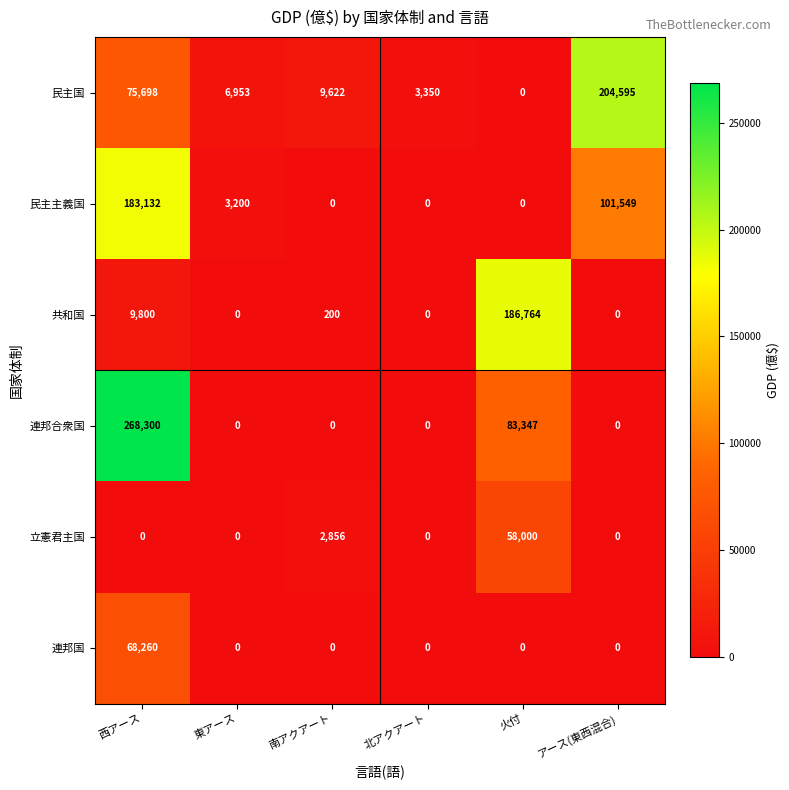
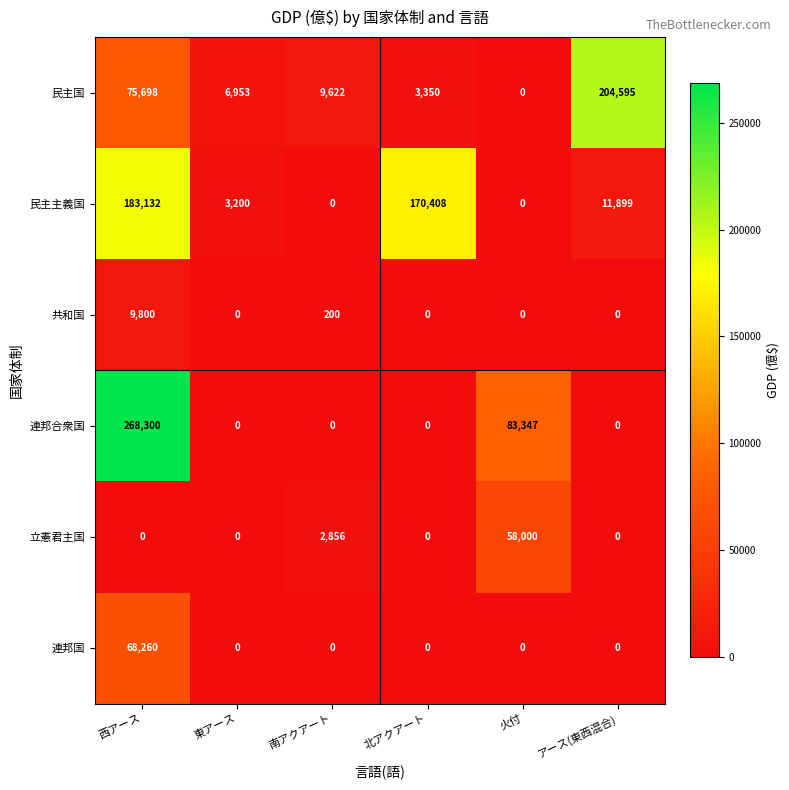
  {
    "民主国": {
      "西アース": "75,698",
      "東アース": "6,953",
      "南アクアート": "9,622",
      "北アクアート": "3,350",
      "火付": "0",
      "アース(東西混合)": "204,595"
    },
    "民主主義国": {
      "西アース": "183,132",
      "東アース": "3,200",
      "南アクアート": "0",
-     "北アクアート": "0",
+     "北アクアート": "170,408",
      "火付": "0",
-     "アース(東西混合)": "101,549"
+     "アース(東西混合)": "11,899"
    },
    "共和国": {
      "西アース": "9,800",
      "東アース": "0",
      "南アクアート": "200",
      "北アクアート": "0",
-     "火付": "186,764",
+     "火付": "0",
      "アース(東西混合)": "0"
    },
    "連邦合衆国": {
      "西アース": "268,300",
      "東アース": "0",
      "南アクアート": "0",
      "北アクアート": "0",
      "火付": "83,347",
      "アース(東西混合)": "0"
    },
    "立憲君主国": {
      "西アース": "0",
      "東アース": "0",
      "南アクアート": "2,856",
      "北アクアート": "0",
      "火付": "58,000",
      "アース(東西混合)": "0"
    },
    "連邦国": {
      "西アース": "68,260",
      "東アース": "0",
      "南アクアート": "0",
      "北アクアート": "0",
      "火付": "0",
      "アース(東西混合)": "0"
    }
  }
